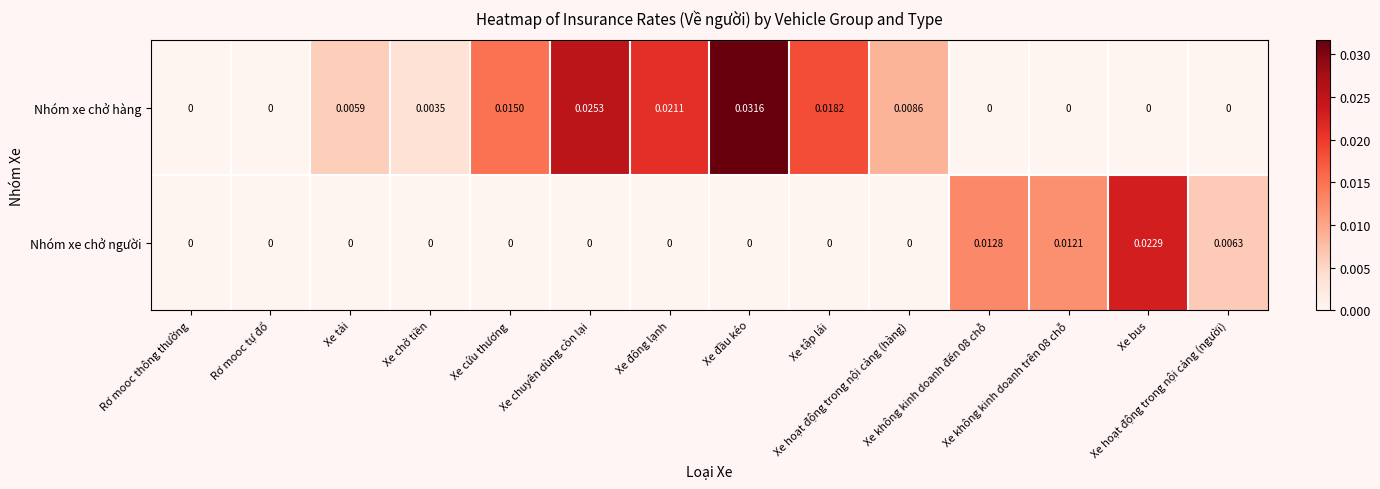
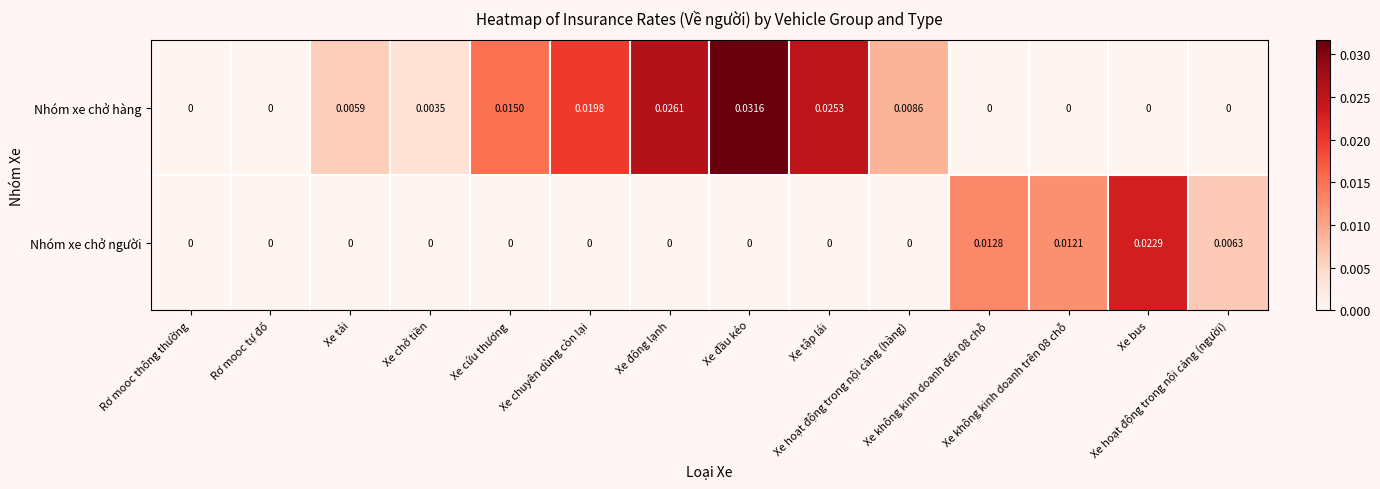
  {
    "Nhóm xe chở hàng": {
      "Rơ mooc thông thường": 0,
      "Rơ mooc tự đổ": 0,
      "Xe tải": 0.0059,
      "Xe chở tiền": 0.0035,
      "Xe cứu thương": 0.0150,
-     "Xe chuyên dùng còn lại": 0.0253,
-     "Xe đông lạnh": 0.0211,
+     "Xe chuyên dùng còn lại": 0.0198,
+     "Xe đông lạnh": 0.0261,
      "Xe đầu kéo": 0.0316,
-     "Xe tập lái": 0.0182,
+     "Xe tập lái": 0.0253,
      "Xe hoạt động trong nội cảng (hàng)": 0.0086,
      "Xe không kinh doanh đến 08 chỗ": 0,
      "Xe không kinh doanh trên 08 chỗ": 0,
      "Xe bus": 0,
      "Xe hoạt động trong nội cảng (người)": 0
    },
    "Nhóm xe chở người": {
      "Rơ mooc thông thường": 0,
      "Rơ mooc tự đổ": 0,
      "Xe tải": 0,
      "Xe chở tiền": 0,
      "Xe cứu thương": 0,
      "Xe chuyên dùng còn lại": 0,
      "Xe đông lạnh": 0,
      "Xe đầu kéo": 0,
      "Xe tập lái": 0,
      "Xe hoạt động trong nội cảng (hàng)": 0,
      "Xe không kinh doanh đến 08 chỗ": 0.0128,
      "Xe không kinh doanh trên 08 chỗ": 0.0121,
      "Xe bus": 0.0229,
      "Xe hoạt động trong nội cảng (người)": 0.0063
    }
  }
